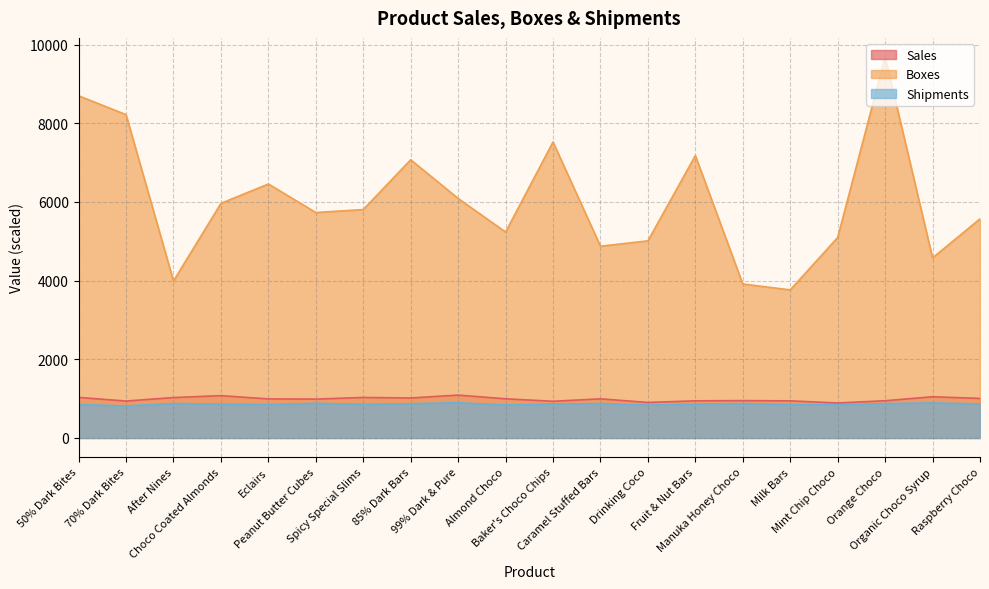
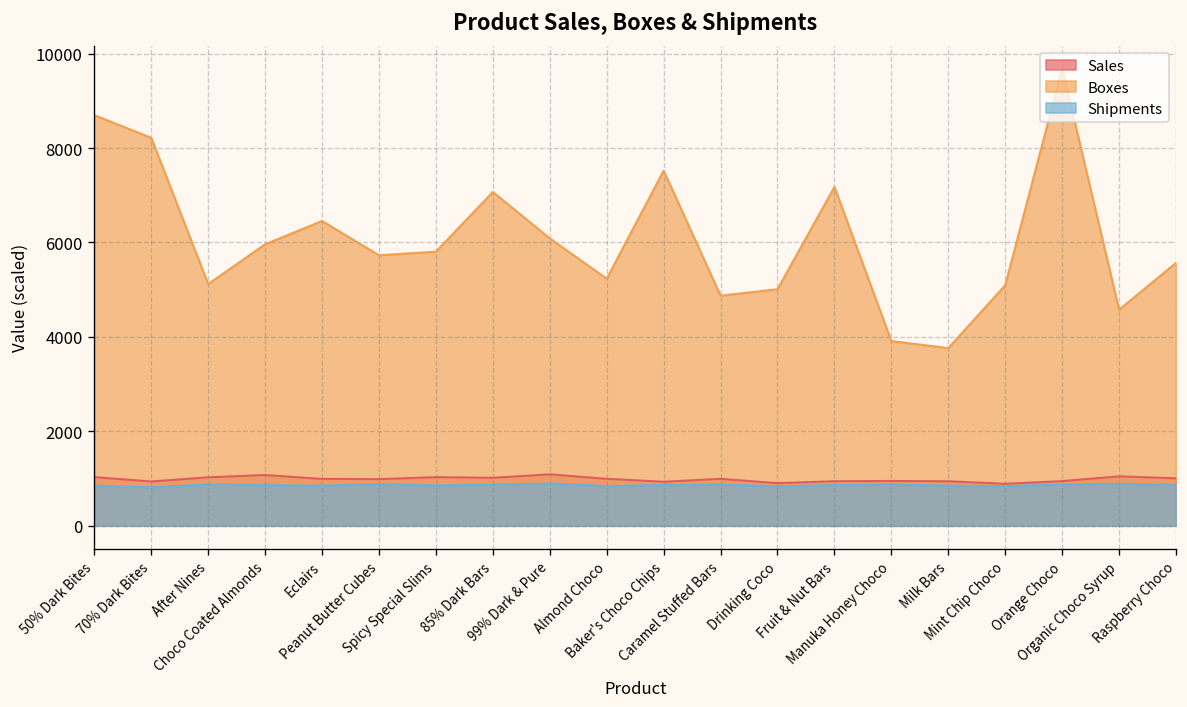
  {
    "Sales": {
      "50% Dark Bites": 1000,
      "70% Dark Bites": 900,
      "After Nines": 1000,
      "Choco Coated Almonds": 1100,
      "Eclairs": 1000,
      "Peanut Butter Cubes": 1000,
      "Spicy Special Slims": 1000,
      "85% Dark Bars": 1000,
      "99% Dark & Pure": 1100,
      "Almond Choco": 1000,
      "Baker's Choco Chips": 900,
      "Caramel Stuffed Bars": 1000,
      "Drinking Coco": 900,
      "Fruit & Nut Bars": 900,
      "Manuka Honey Choco": 900,
      "Milk Bars": 900,
      "Orange Choco": 900,
      "Organic Choco Syrup": 1000,
      "Raspberry Choco": 1000
    },
    "Boxes": {
      "50% Dark Bites": 8700,
      "70% Dark Bites": 8200,
-     "After Nines": 4000,
+     "After Nines": 5100,
      "Choco Coated Almonds": 6000,
      "Eclairs": 6500,
      "Peanut Butter Cubes": 5700,
      "Spicy Special Slims": 5800,
      "85% Dark Bars": 7100,
      "99% Dark & Pure": 6100,
      "Almond Choco": 5200,
      "Baker's Choco Chips": 7500,
      "Caramel Stuffed Bars": 4900,
      "Drinking Coco": 5000,
      "Fruit & Nut Bars": 7200,
      "Manuka Honey Choco": 3900,
      "Milk Bars": 3800,
      "Mint Chip Choco": 5100,
      "Organic Choco Syrup": 4600,
      "Raspberry Choco": 5600
    },
    "Shipments": {
      "50% Dark Bites": 900,
      "70% Dark Bites": 800,
      "After Nines": 900,
      "Choco Coated Almonds": 900,
      "Eclairs": 900,
      "Peanut Butter Cubes": 900,
      "Spicy Special Slims": 900,
      "85% Dark Bars": 900,
      "99% Dark & Pure": 900,
      "Almond Choco": 800,
      "Baker's Choco Chips": 900,
      "Caramel Stuffed Bars": 900,
      "Drinking Coco": 800,
      "Fruit & Nut Bars": 900,
      "Manuka Honey Choco": 900,
      "Milk Bars": 900,
      "Orange Choco": 900,
      "Organic Choco Syrup": 900,
      "Raspberry Choco": 900
    }
  }
